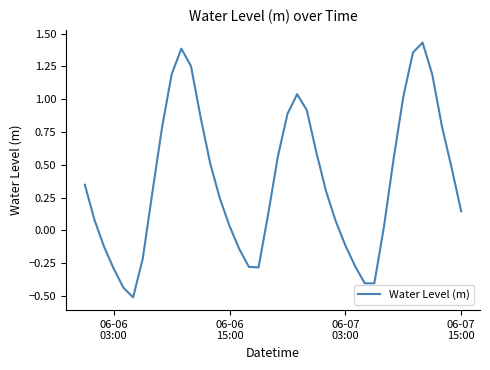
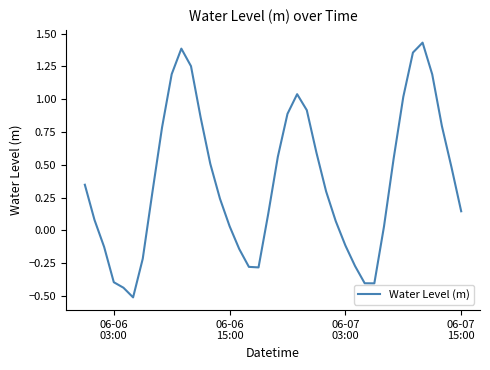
  {
-   "06-06 03:00": -0.29,
+   "06-06 03:00": -0.39,
    "06-06 15:00": 0.03,
    "06-07 03:00": -0.11,
    "06-07 15:00": 0.15
  }
